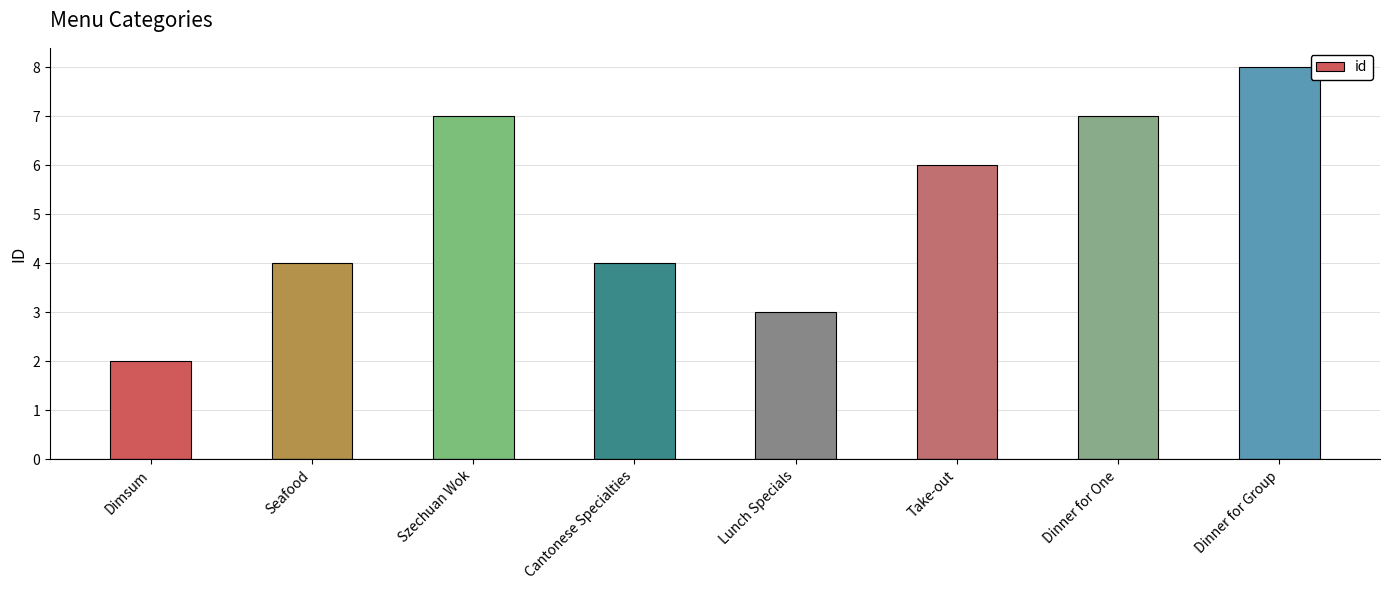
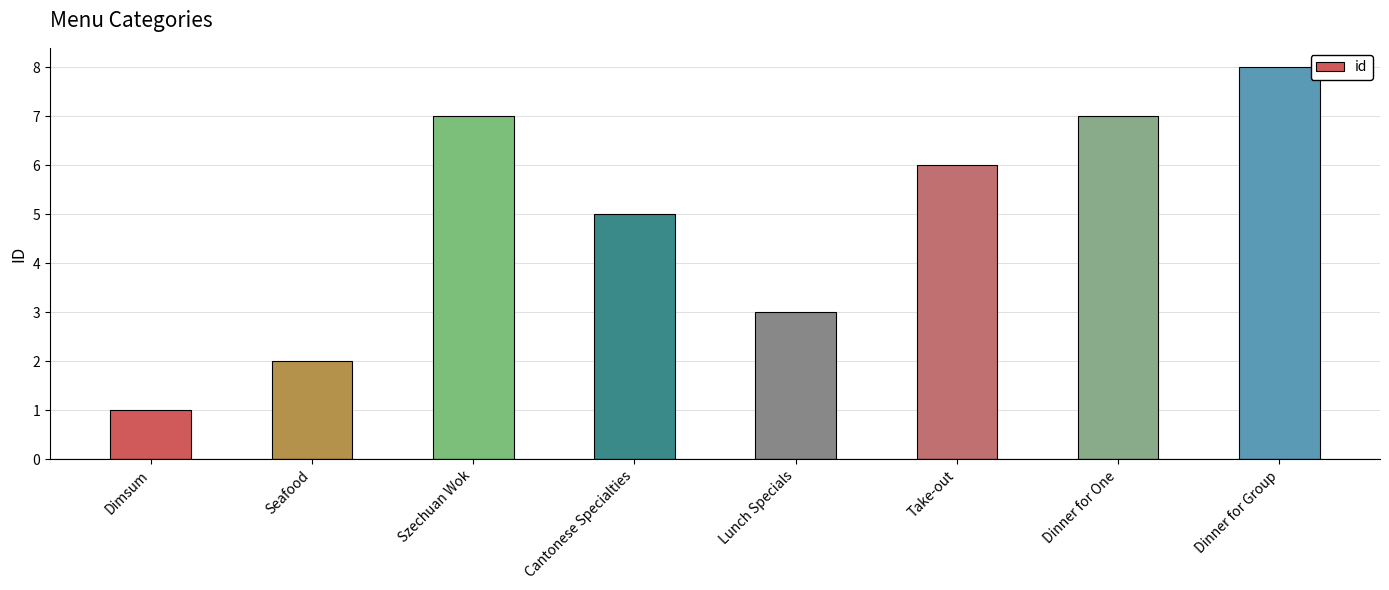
  {
-   "Dimsum": 2,
-   "Seafood": 4,
+   "Dimsum": 1,
+   "Seafood": 2,
    "Szechuan Wok": 7,
-   "Cantonese Specialties": 4,
+   "Cantonese Specialties": 5,
    "Lunch Specials": 3,
    "Take-out": 6,
    "Dinner for One": 7,
    "Dinner for Group": 8
  }
